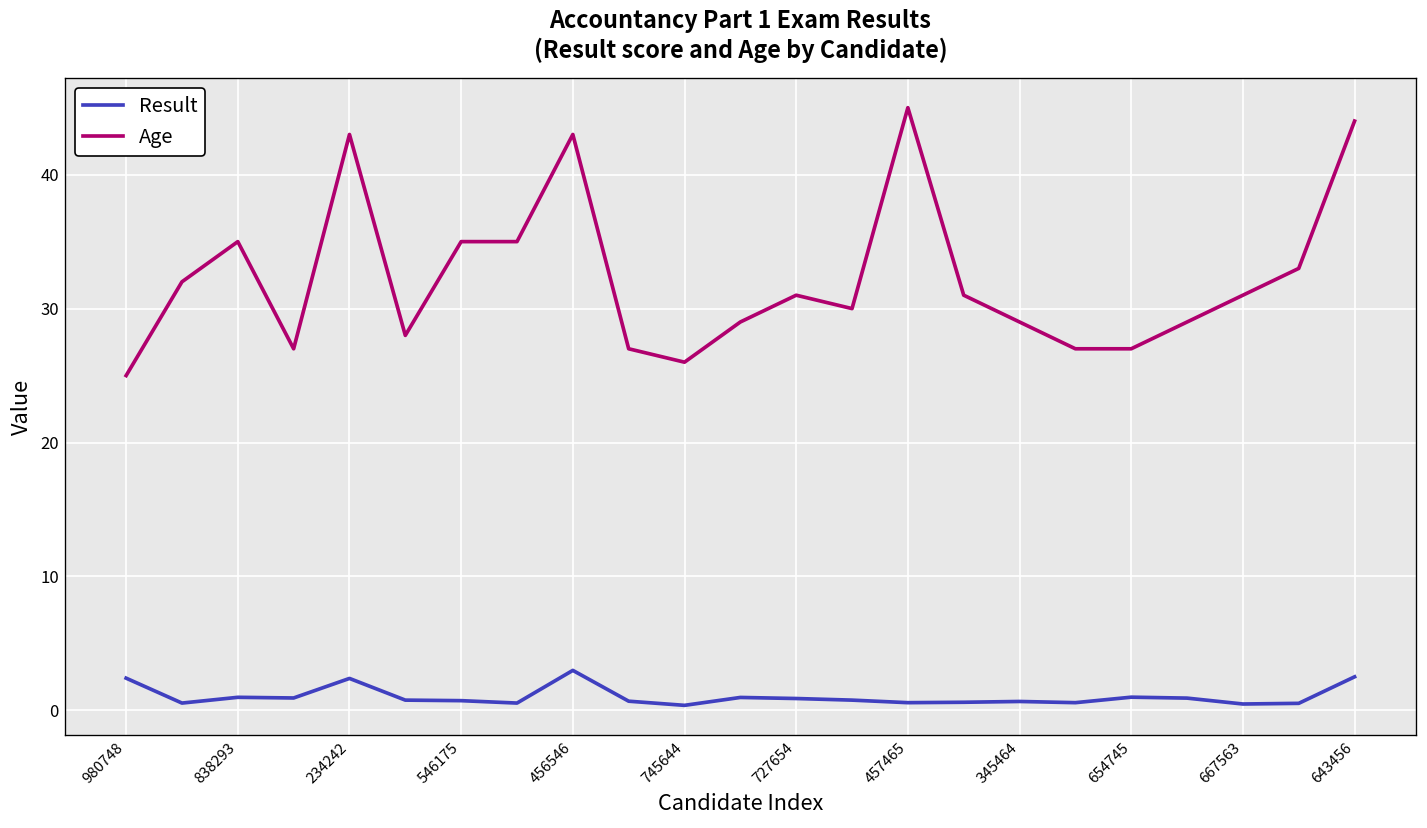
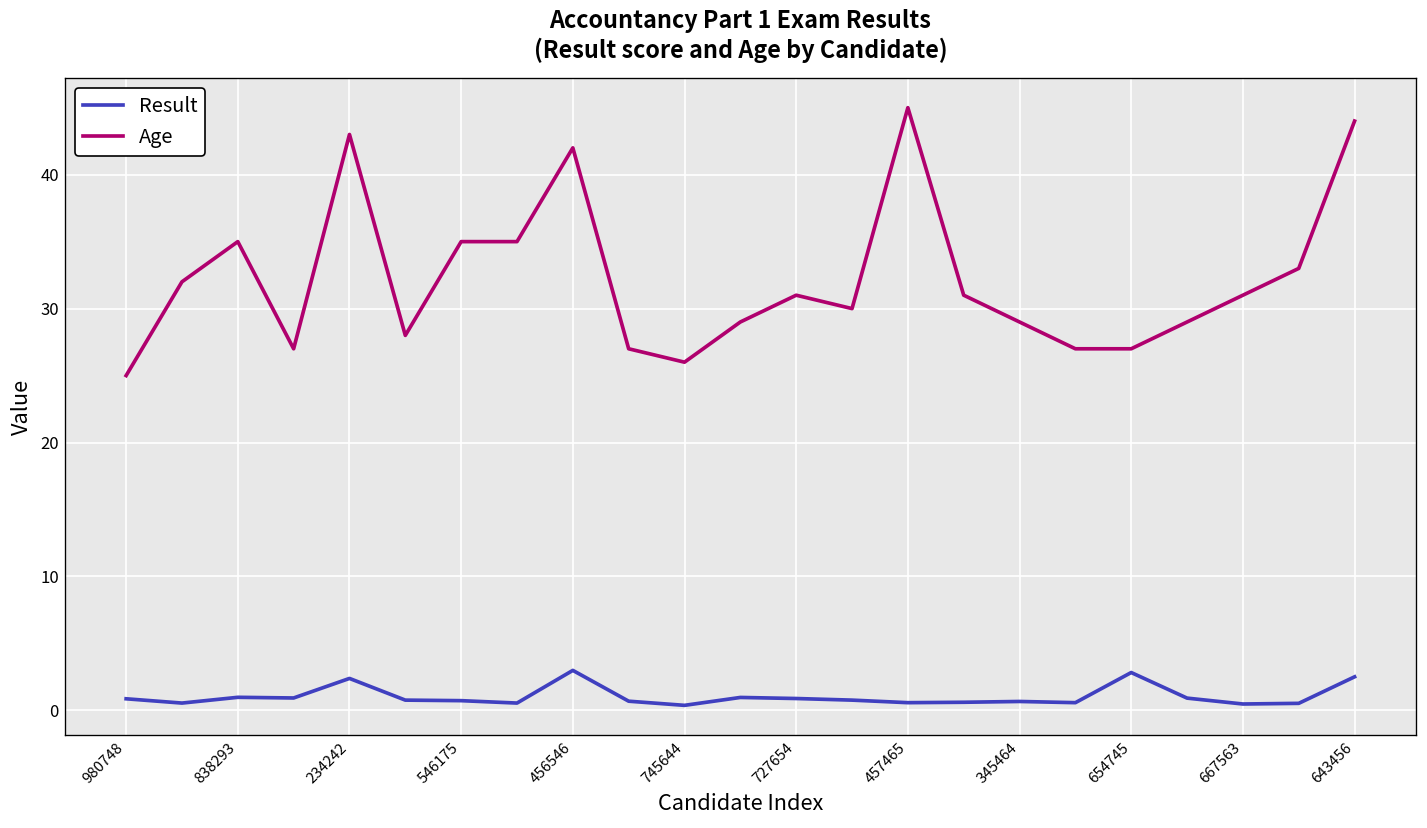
  {
    "Result": {
-     "980748": 2.4,
+     "980748": 0.9,
      "838293": 1.0,
      "234242": 2.4,
      "546175": 0.7,
      "456546": 3.0,
      "745644": 0.4,
      "727654": 0.9,
      "457465": 0.6,
      "345464": 0.7,
-     "654745": 1.0,
+     "654745": 2.8,
      "667563": 0.5,
      "643456": 2.5
    },
    "Age": {
      "980748": 25,
      "838293": 35,
      "234242": 43,
      "546175": 35,
-     "456546": 43,
+     "456546": 42,
      "745644": 26,
      "727654": 31,
      "457465": 45,
      "345464": 29,
      "654745": 27,
      "667563": 31,
      "643456": 44
    }
  }
